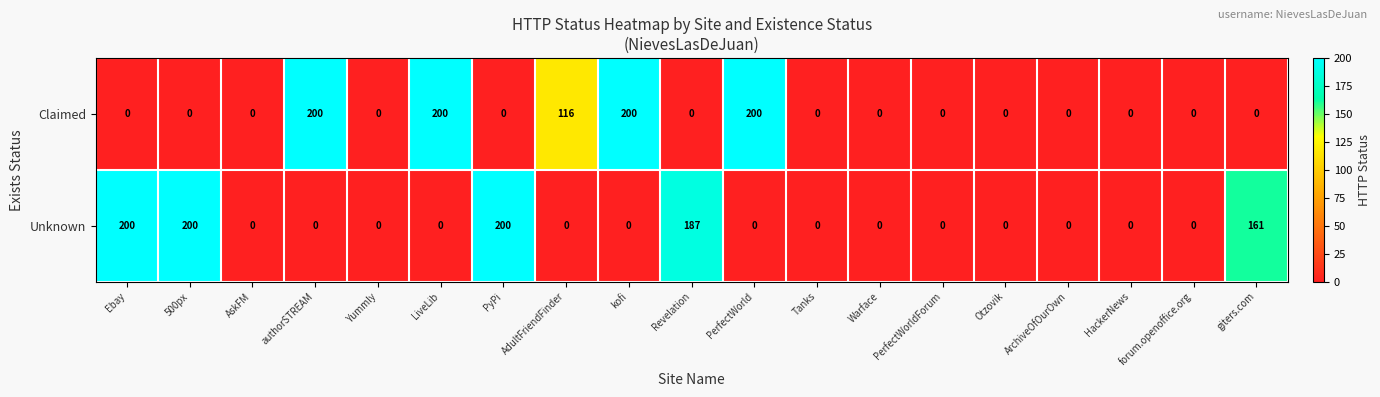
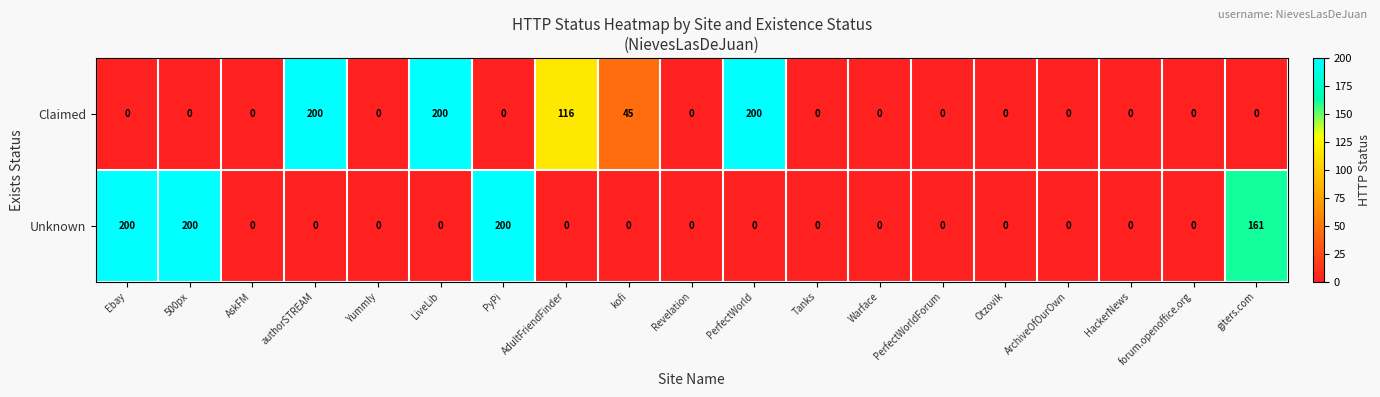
  {
    "Claimed": {
      "Ebay": 0,
      "500px": 0,
      "AskFM": 0,
      "authorSTREAM": 200,
      "Yummly": 0,
      "LiveLib": 200,
      "PyPi": 0,
      "AdultFriendFinder": 116,
-     "kofi": 200,
+     "kofi": 45,
      "Revelation": 0,
      "PerfectWorld": 200,
      "Tanks": 0,
      "Warface": 0,
      "PerfectWorldForum": 0,
      "Otzovik": 0,
      "ArchiveOfOurOwn": 0,
      "HackerNews": 0,
      "forum.openoffice.org": 0,
      "giters.com": 0
    },
    "Unknown": {
      "Ebay": 200,
      "500px": 200,
      "AskFM": 0,
      "authorSTREAM": 0,
      "Yummly": 0,
      "LiveLib": 0,
      "PyPi": 200,
      "AdultFriendFinder": 0,
      "kofi": 0,
-     "Revelation": 187,
+     "Revelation": 0,
      "PerfectWorld": 0,
      "Tanks": 0,
      "Warface": 0,
      "PerfectWorldForum": 0,
      "Otzovik": 0,
      "ArchiveOfOurOwn": 0,
      "HackerNews": 0,
      "forum.openoffice.org": 0,
      "giters.com": 161
    }
  }
